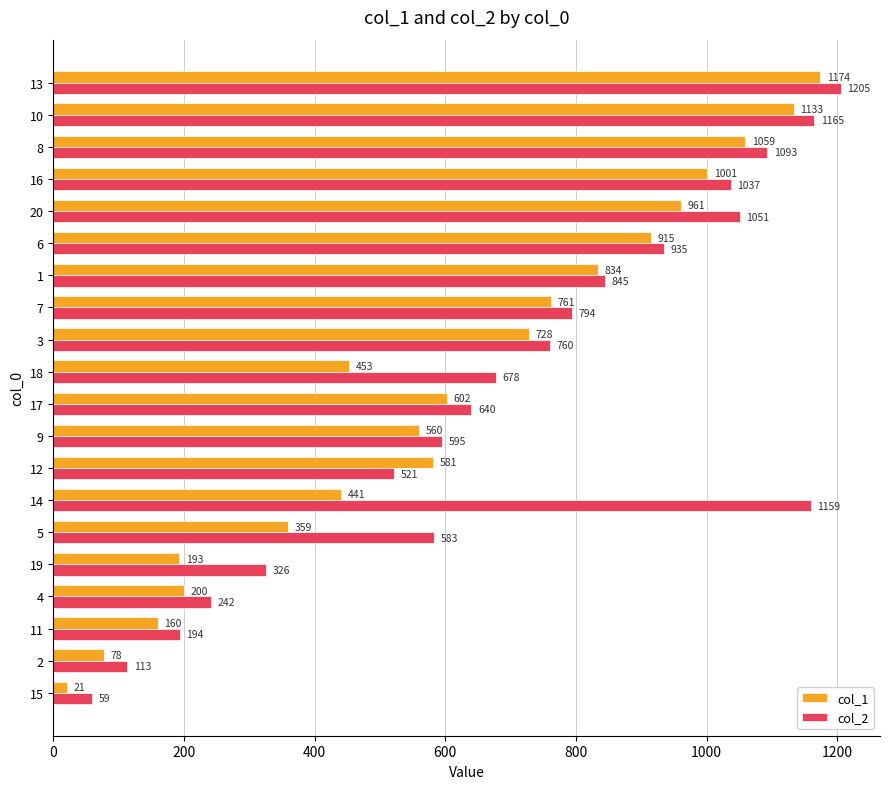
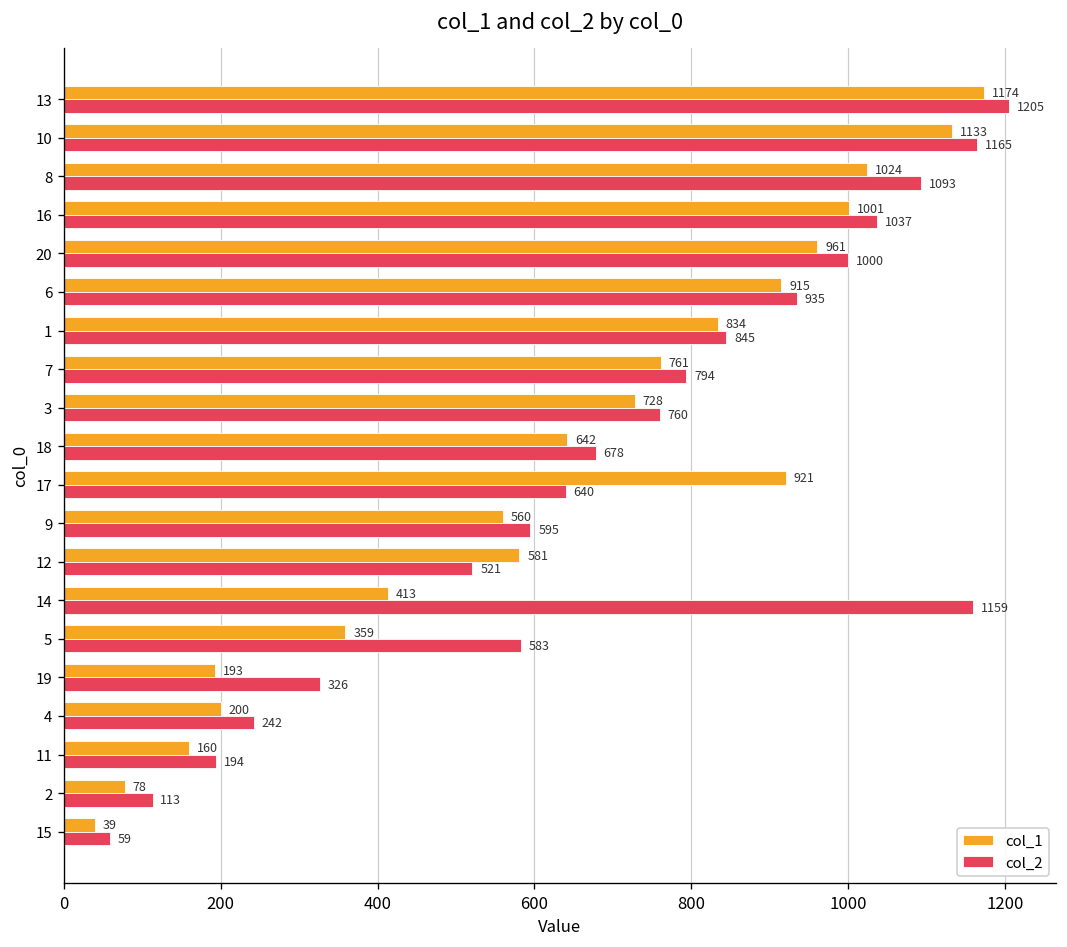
  {
    "col_1": {
      "13": 1174,
      "10": 1133,
-     "8": 1059,
+     "8": 1024,
      "16": 1001,
      "20": 961,
      "6": 915,
      "1": 834,
      "7": 761,
      "3": 728,
-     "18": 453,
-     "17": 602,
+     "18": 642,
+     "17": 921,
      "9": 560,
      "12": 581,
-     "14": 441,
+     "14": 413,
      "5": 359,
      "19": 193,
      "4": 200,
      "11": 160,
      "2": 78,
-     "15": 21
+     "15": 39
    },
    "col_2": {
      "13": 1205,
      "10": 1165,
      "8": 1093,
      "16": 1037,
-     "20": 1051,
+     "20": 1000,
      "6": 935,
      "1": 845,
      "7": 794,
      "3": 760,
      "18": 678,
      "17": 640,
      "9": 595,
      "12": 521,
      "14": 1159,
      "5": 583,
      "19": 326,
      "4": 242,
      "11": 194,
      "2": 113,
      "15": 59
    }
  }
